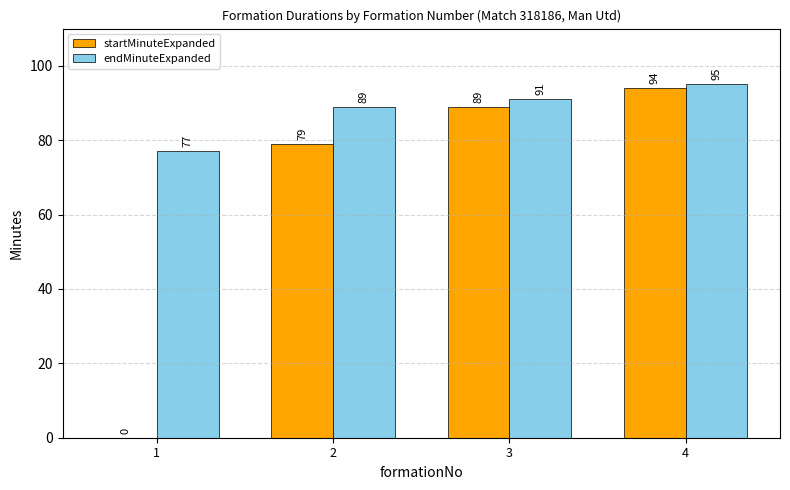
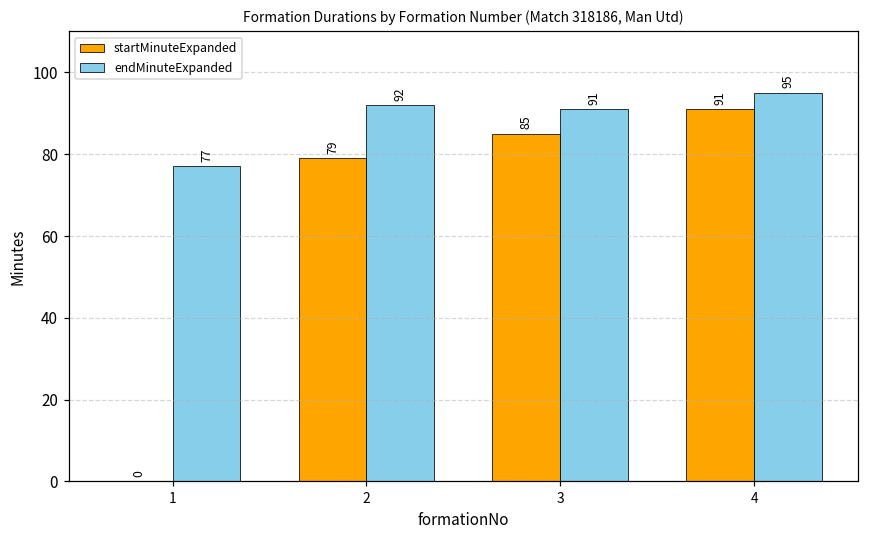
  {
    "startMinuteExpanded": {
      "1": 0,
      "2": 79,
-     "3": 89,
-     "4": 94
+     "3": 85,
+     "4": 91
    },
    "endMinuteExpanded": {
      "1": 77,
-     "2": 89,
+     "2": 92,
      "3": 91,
      "4": 95
    }
  }
